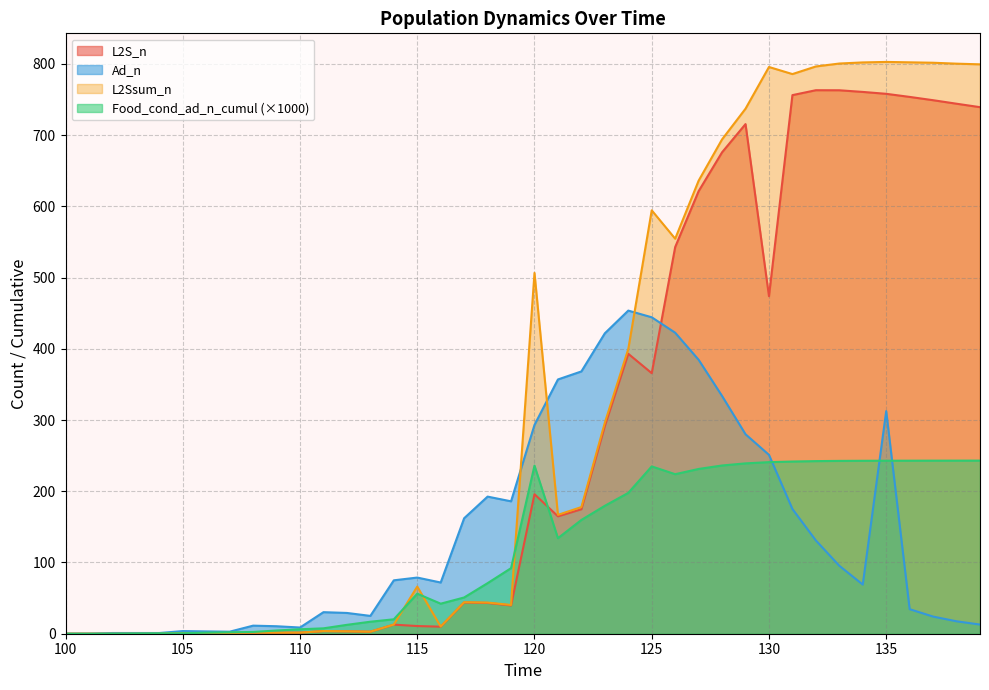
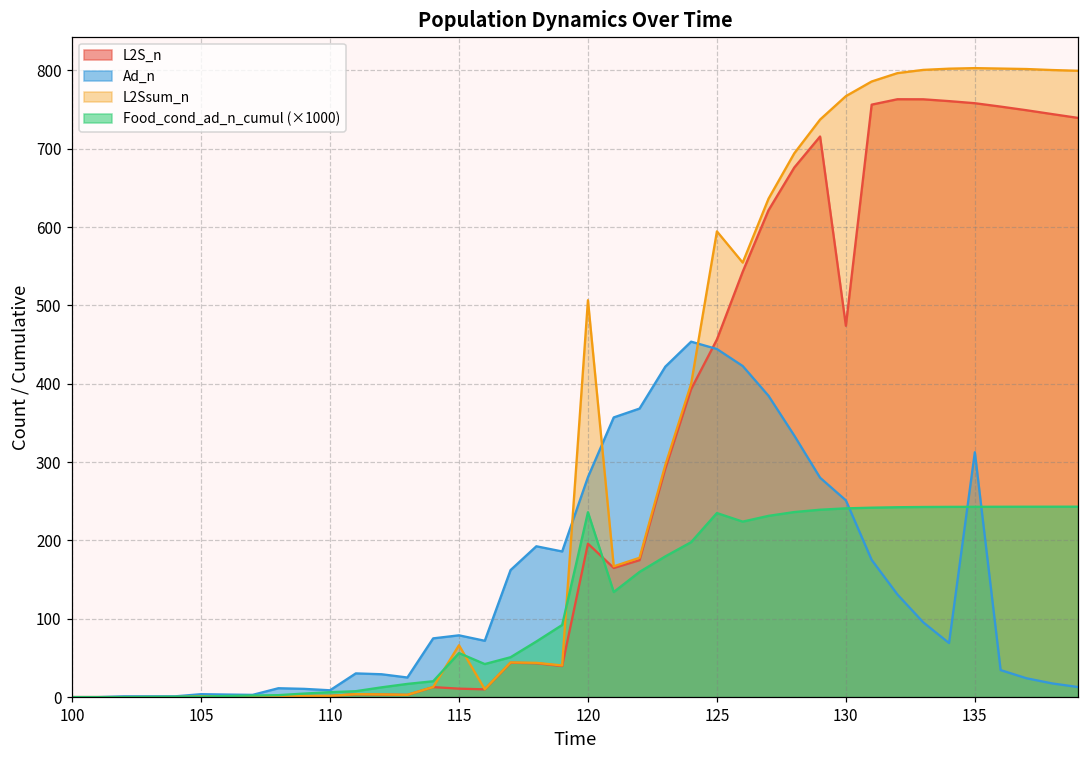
  {
    "L2S_n": {
      "115": 10,
      "120": 200,
-     "125": 370,
+     "125": 460,
      "130": 470,
      "135": 760
    },
    "Ad_n": {
      "115": 80,
-     "120": 290,
+     "120": 280,
      "125": 440,
      "130": 250,
      "135": 310
    },
    "L2Ssum_n": {
      "115": 70,
      "120": 510,
      "125": 590,
-     "130": 800,
+     "130": 770,
      "135": 800
    },
    "Food_cond_ad_n_cumul (×1000)": {
      "115": 60,
      "120": 240,
      "125": 230,
      "130": 240,
      "135": 240
    }
  }
